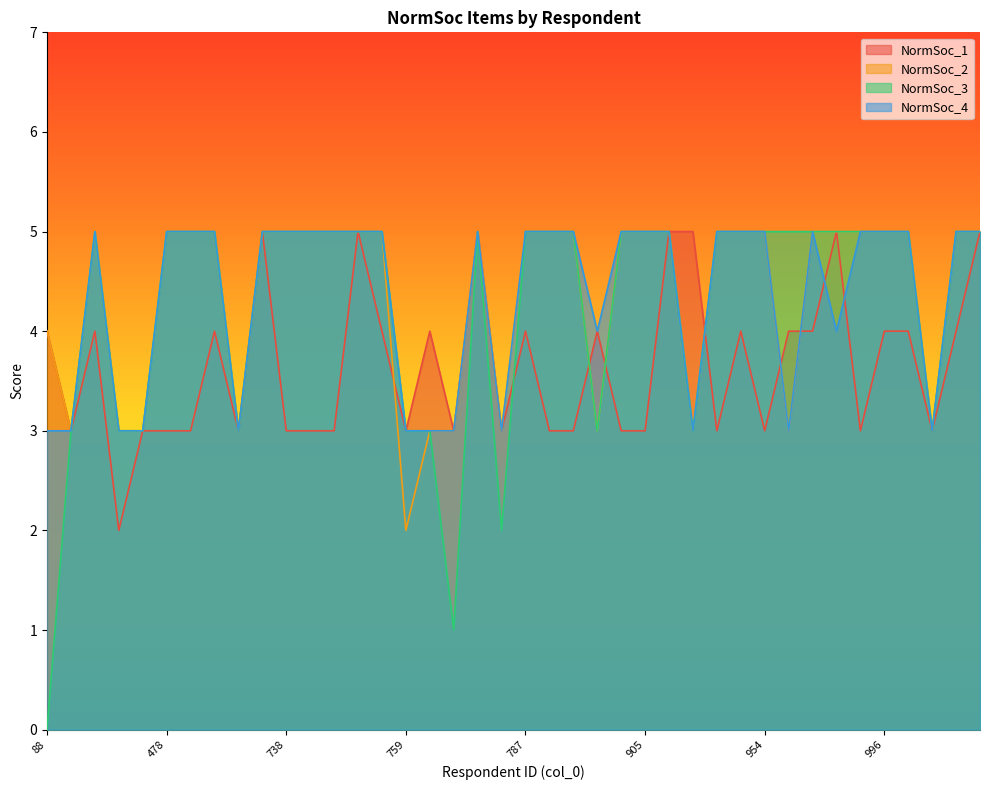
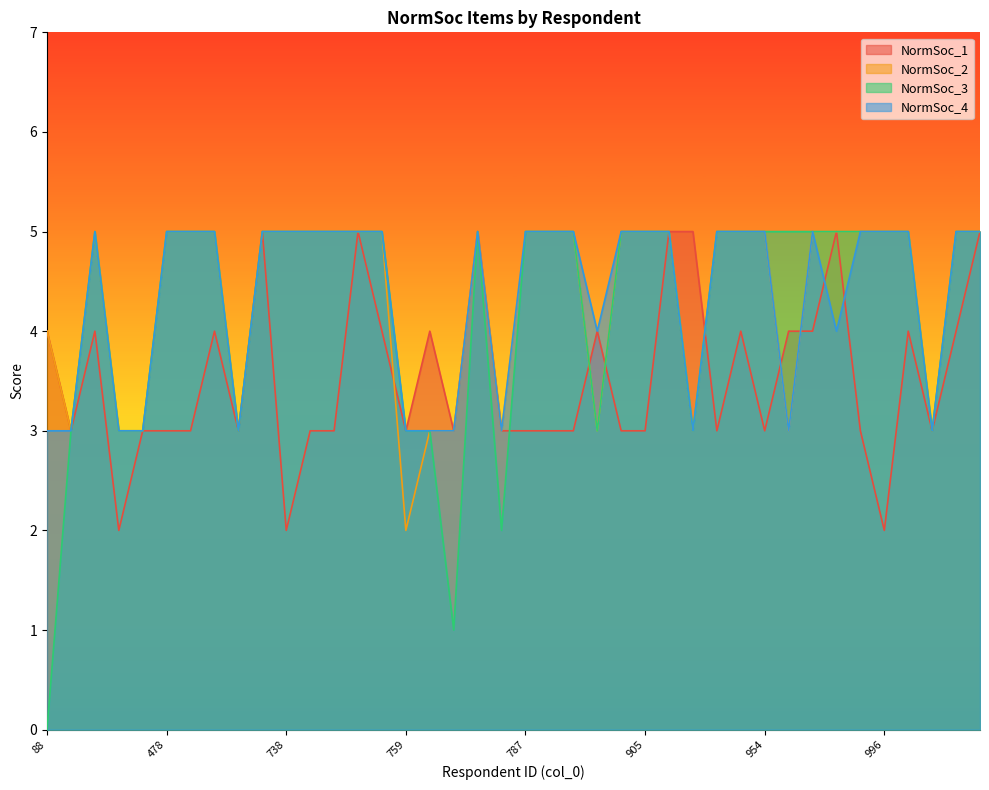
  {
    "NormSoc_1": {
      "478": 3,
-     "738": 3,
-     "787": 4,
+     "738": 2,
+     "787": 3,
      "905": 3,
      "954": 3,
-     "996": 4
+     "996": 2
    },
    "NormSoc_2": {
      "759": 2
    },
    "NormSoc_3": {
      "88": 0
    },
    "NormSoc_4": {
      "88": 3
    }
  }
